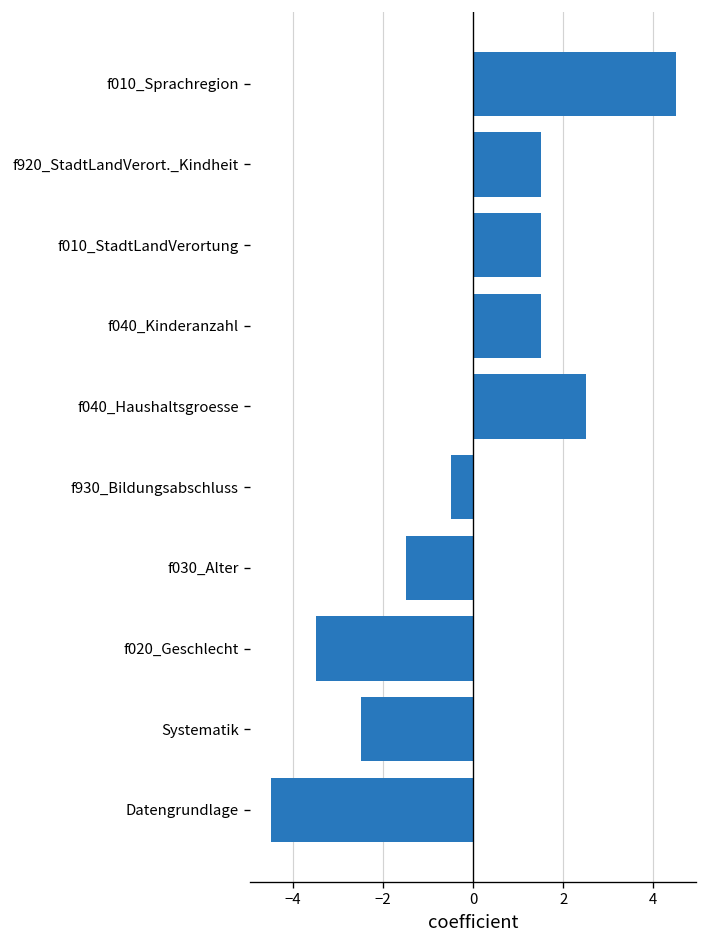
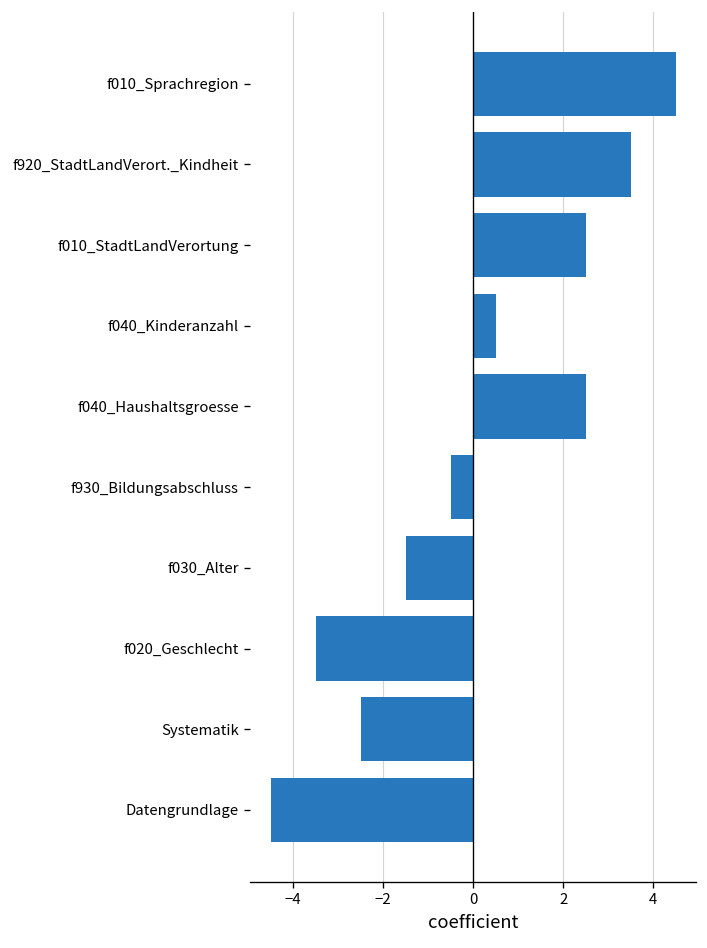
  {
    "f010_Sprachregion": 4.5,
-   "f920_StadtLandVerort._Kindheit": 1.5,
-   "f010_StadtLandVerortung": 1.5,
-   "f040_Kinderanzahl": 1.5,
+   "f920_StadtLandVerort._Kindheit": 3.5,
+   "f010_StadtLandVerortung": 2.5,
+   "f040_Kinderanzahl": 0.5,
    "f040_Haushaltsgroesse": 2.5,
    "f930_Bildungsabschluss": -0.5,
    "f030_Alter": -1.5,
    "f020_Geschlecht": -3.5,
    "Systematik": -2.5,
    "Datengrundlage": -4.5
  }
